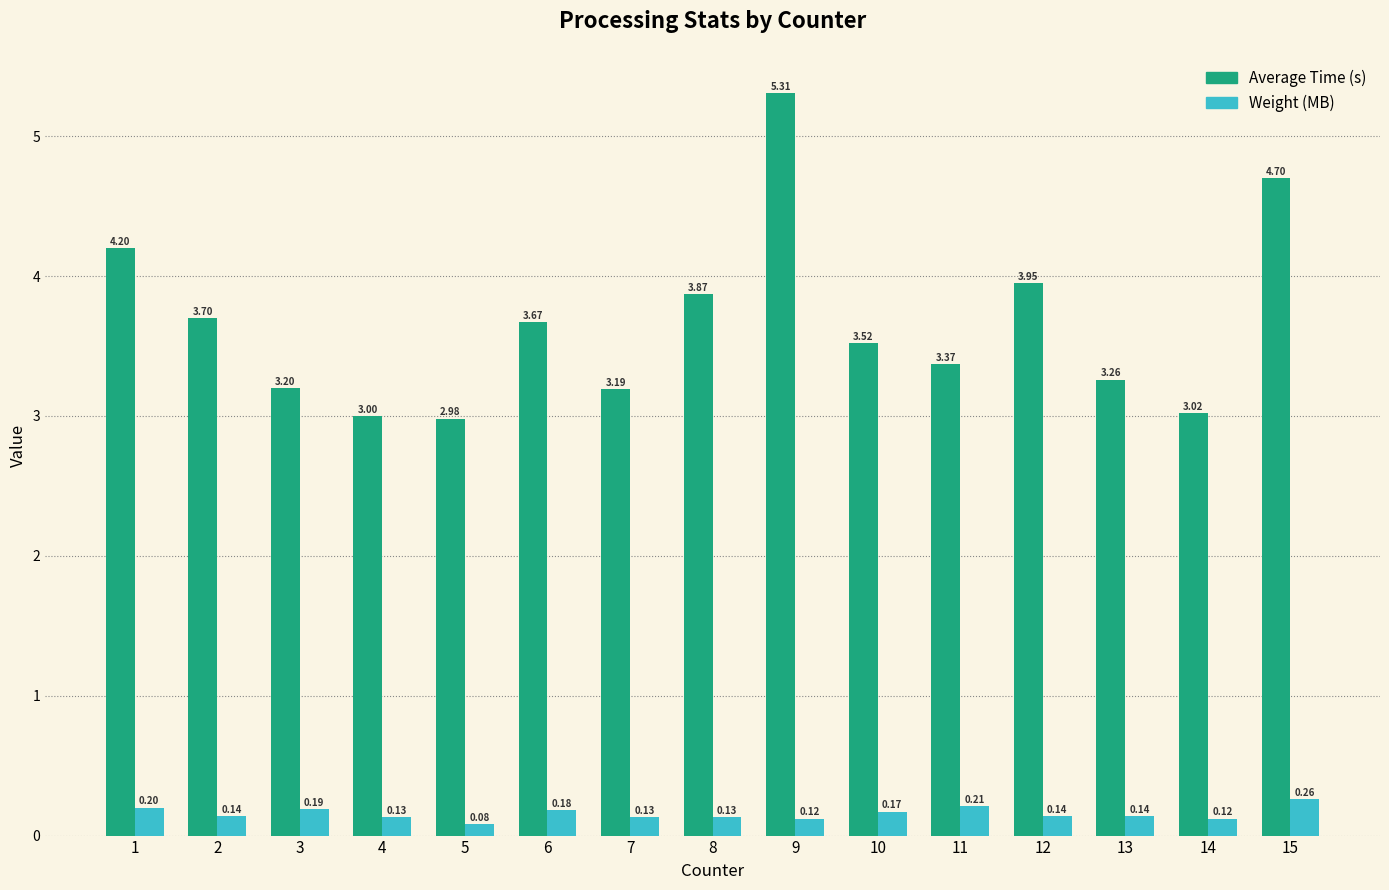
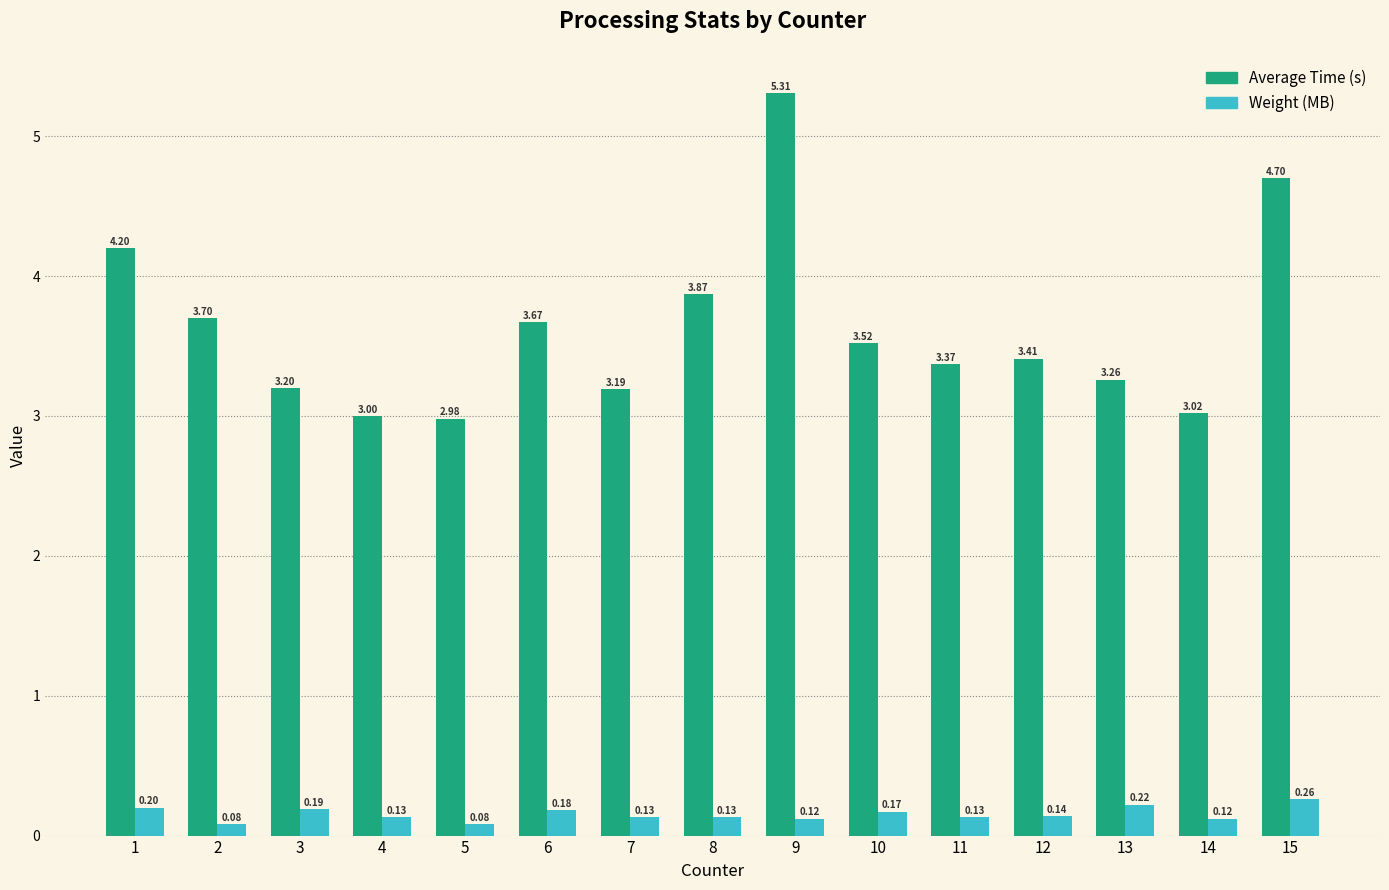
  {
    "Average Time (s)": {
      "1": 4.20,
      "2": 3.70,
      "3": 3.20,
      "4": 3.00,
      "5": 2.98,
      "6": 3.67,
      "7": 3.19,
      "8": 3.87,
      "9": 5.31,
      "10": 3.52,
      "11": 3.37,
-     "12": 3.95,
+     "12": 3.41,
      "13": 3.26,
      "14": 3.02,
      "15": 4.70
    },
    "Weight (MB)": {
      "1": 0.20,
-     "2": 0.14,
+     "2": 0.08,
      "3": 0.19,
      "4": 0.13,
      "5": 0.08,
      "6": 0.18,
      "7": 0.13,
      "8": 0.13,
      "9": 0.12,
      "10": 0.17,
-     "11": 0.21,
+     "11": 0.13,
      "12": 0.14,
-     "13": 0.14,
+     "13": 0.22,
      "14": 0.12,
      "15": 0.26
    }
  }
